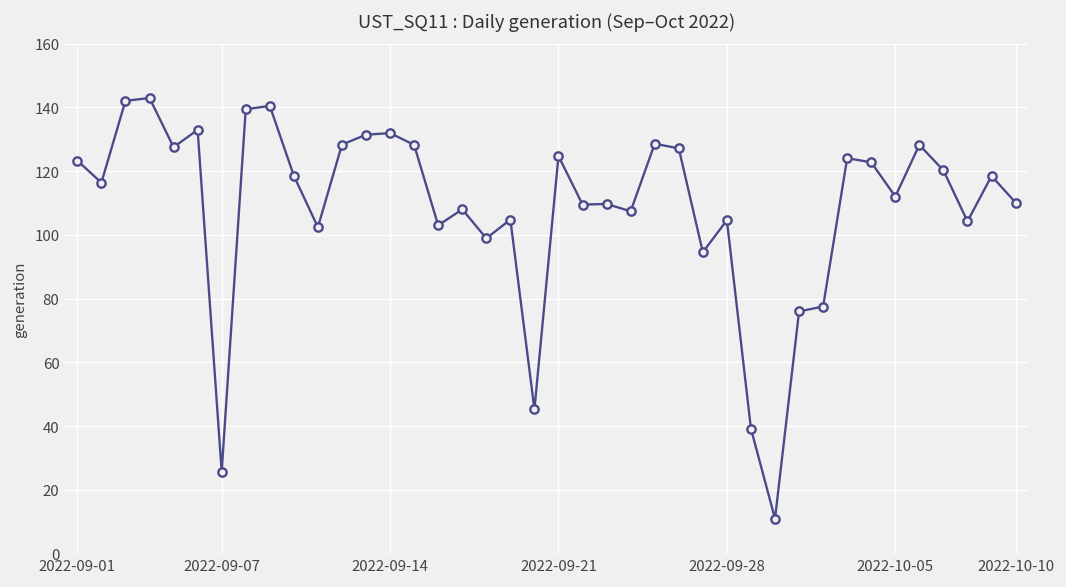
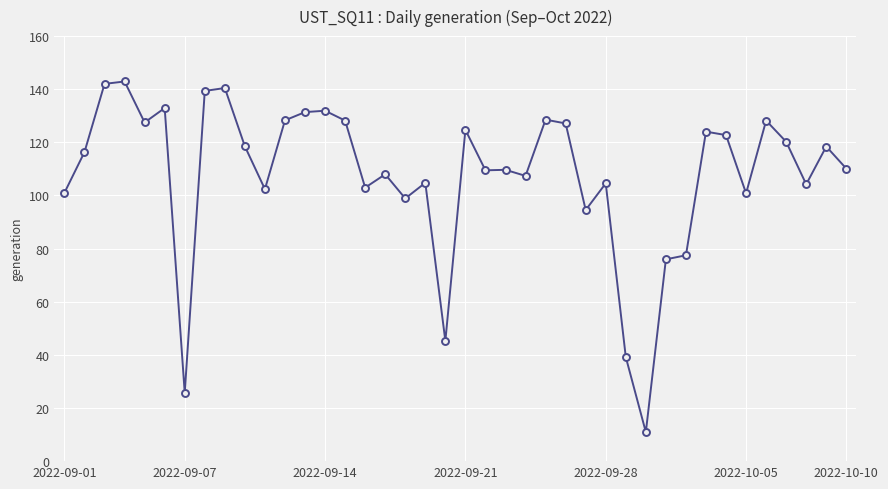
  {
-   "2022-09-01": 123,
+   "2022-09-01": 101,
    "2022-09-07": 26,
    "2022-09-14": 132,
    "2022-09-21": 125,
    "2022-09-28": 105,
-   "2022-10-05": 112,
+   "2022-10-05": 101,
    "2022-10-10": 110
  }
